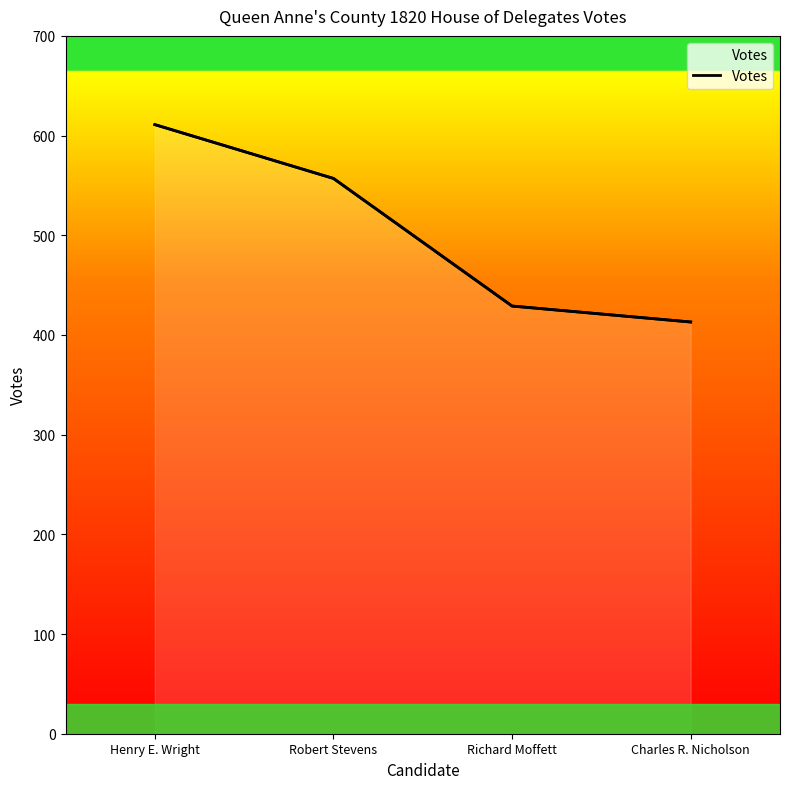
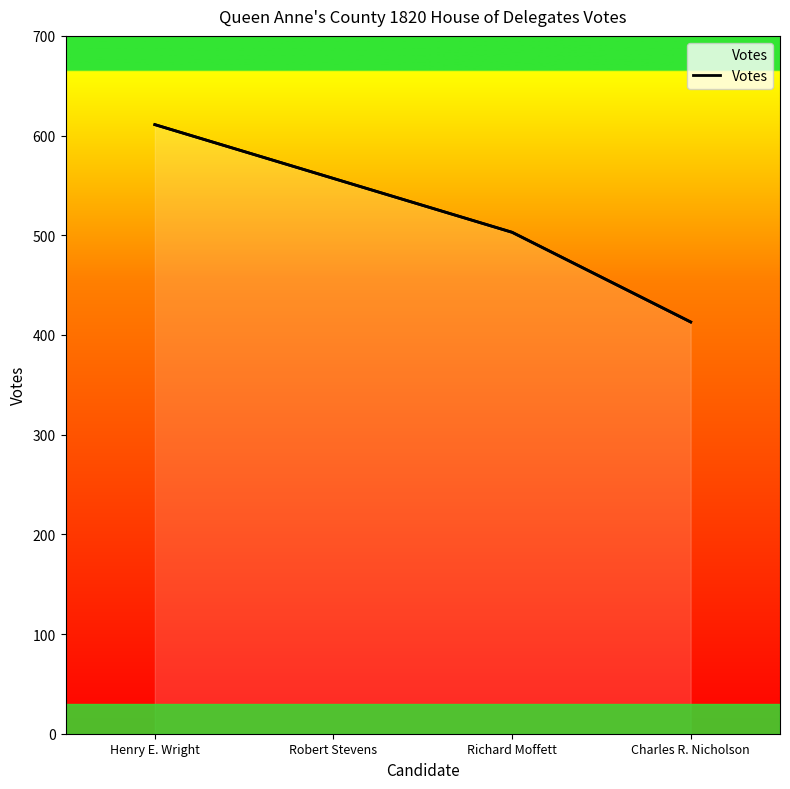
  {
    "Votes": {
      "Henry E. Wright": 610,
      "Robert Stevens": 560,
-     "Richard Moffett": 430,
+     "Richard Moffett": 500,
      "Charles R. Nicholson": 410
    }
  }
